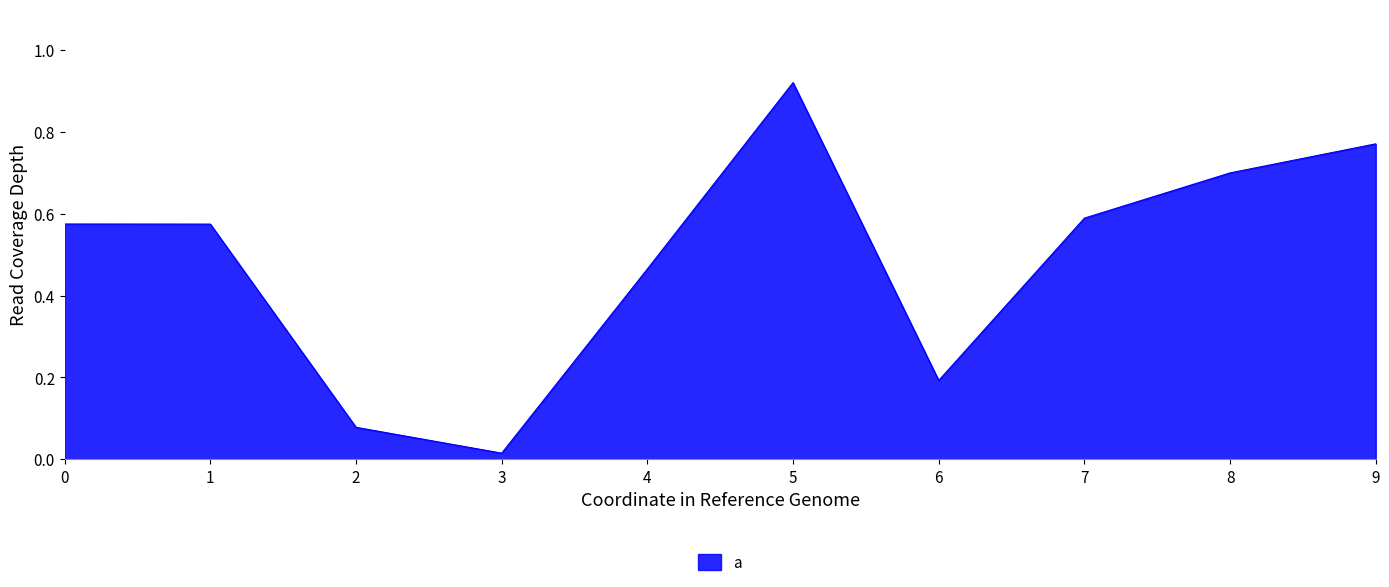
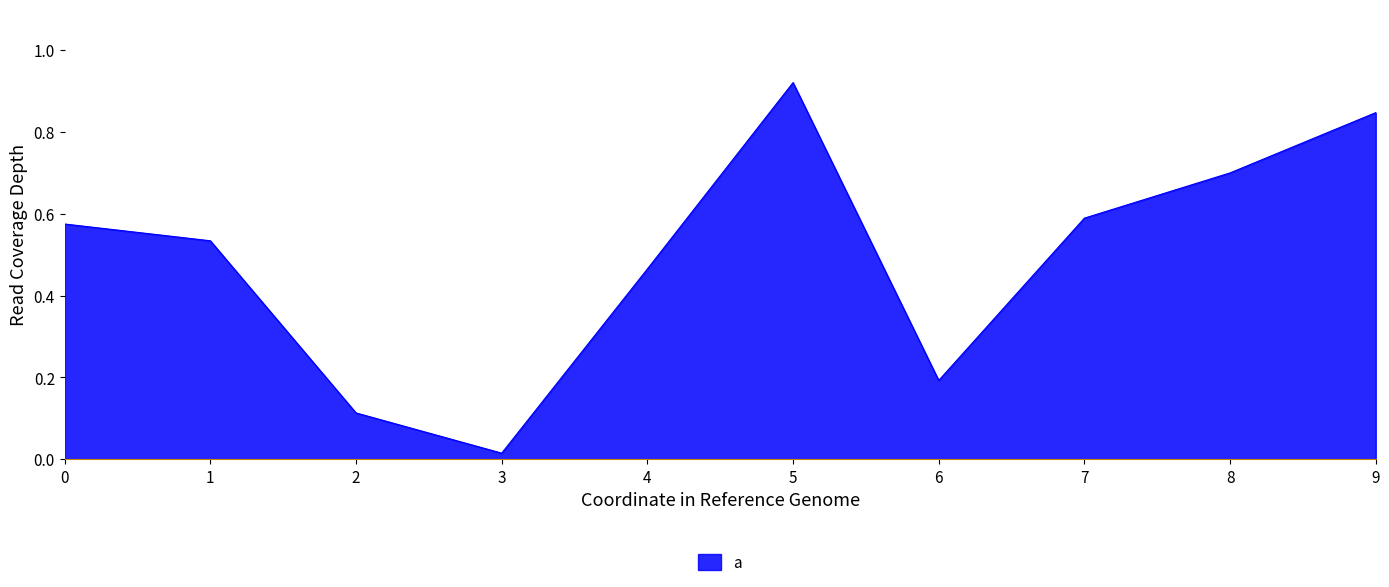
  {
    "0": 0.57,
-   "1": 0.57,
-   "2": 0.08,
+   "1": 0.53,
+   "2": 0.11,
    "3": 0.01,
    "4": 0.46,
    "5": 0.92,
    "6": 0.19,
    "7": 0.59,
    "8": 0.70,
-   "9": 0.77
+   "9": 0.85
  }
